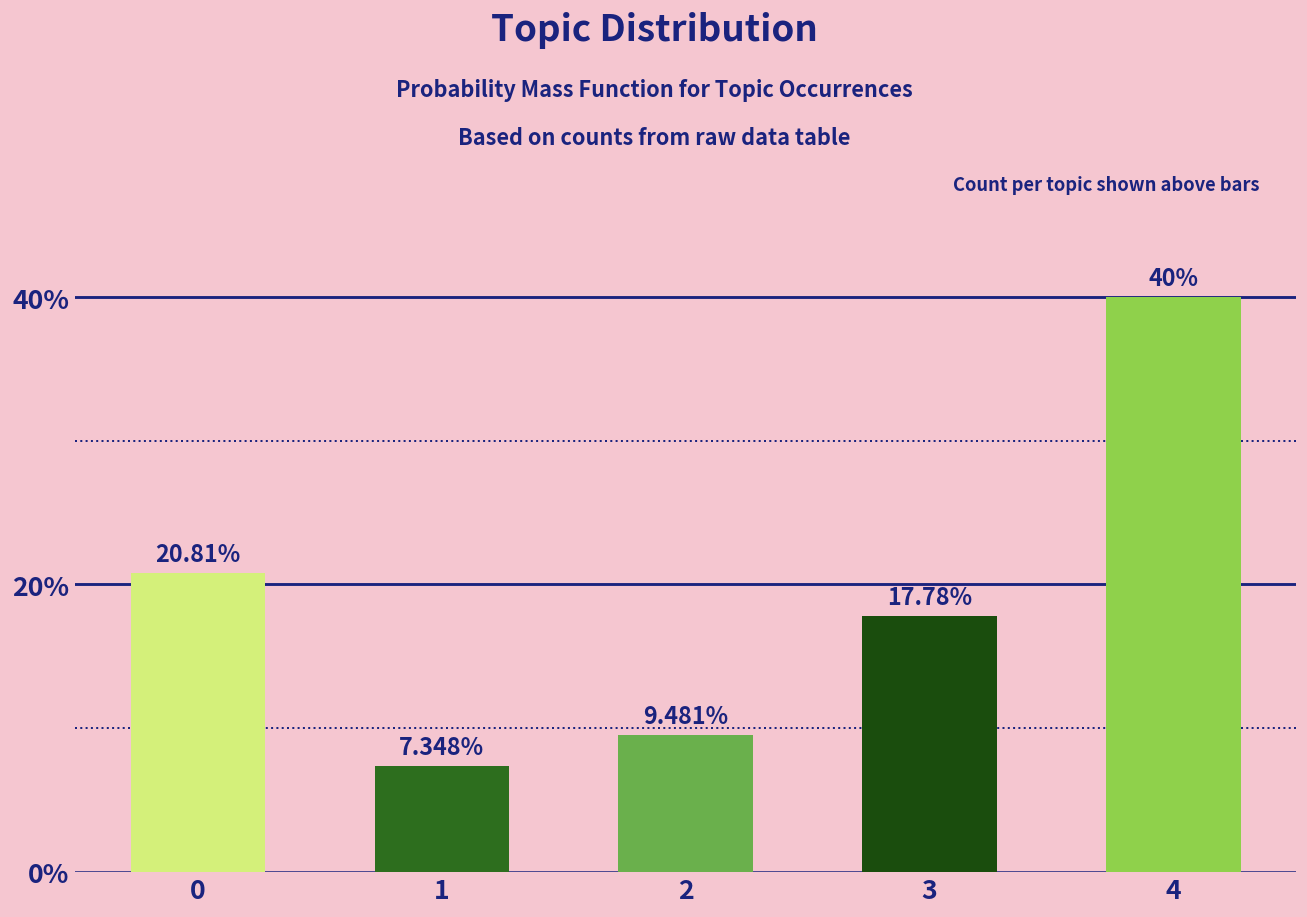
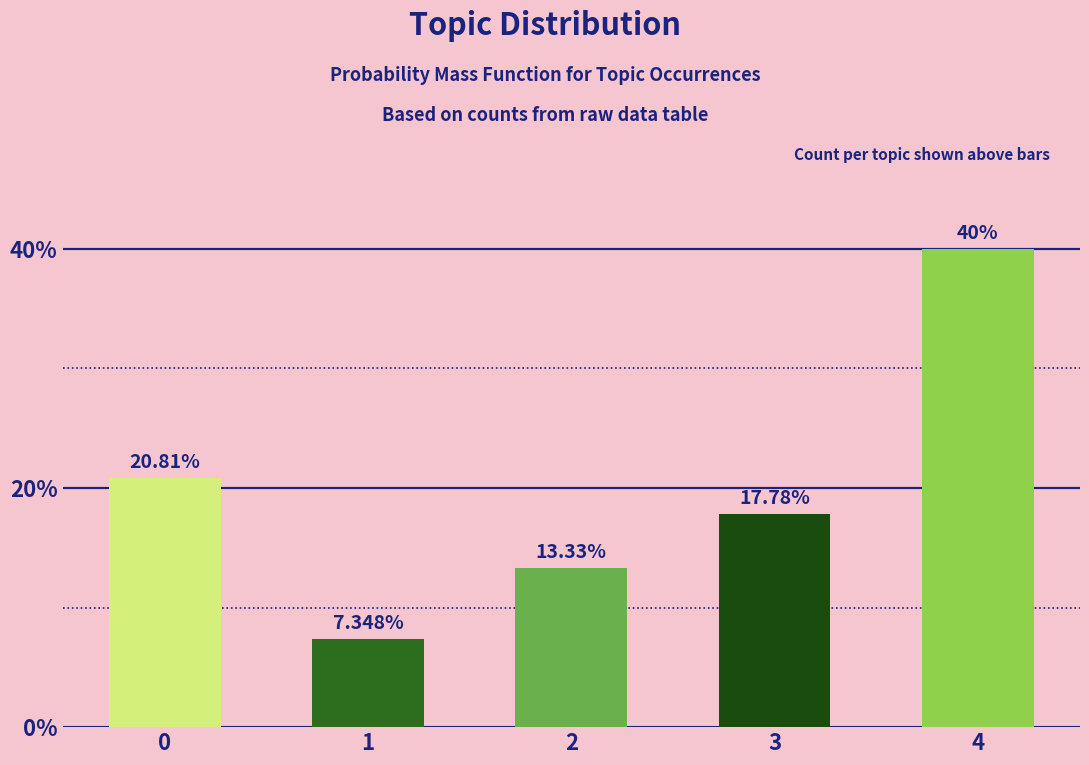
  {
    "0": "20.81%",
    "1": "7.348%",
-   "2": "9.481%",
+   "2": "13.33%",
    "3": "17.78%",
    "4": "40%"
  }
